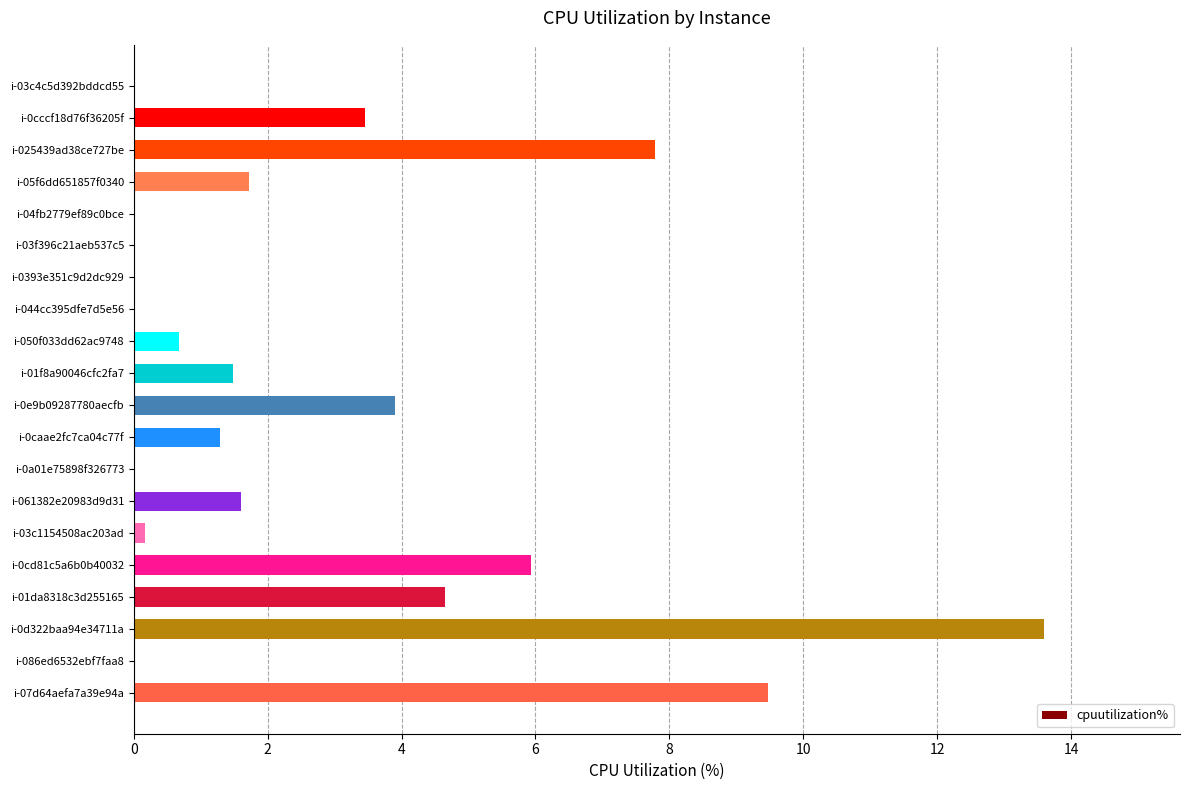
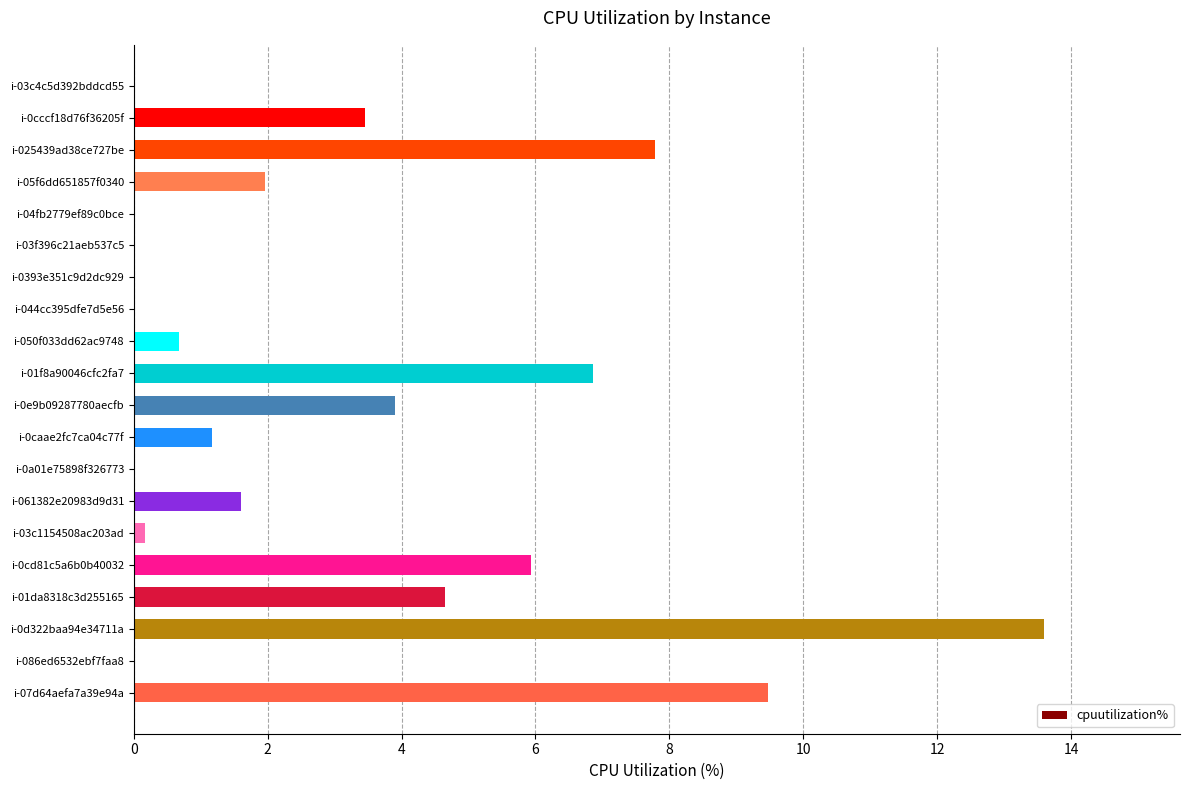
  {
    "i-03c4c5d392bddcd55": 0.0,
    "i-0cccf18d76f36205f": 3.4,
    "i-025439ad38ce727be": 7.8,
-   "i-05f6dd651857f0340": 1.7,
+   "i-05f6dd651857f0340": 2.0,
    "i-04fb2779ef89c0bce": 0.0,
    "i-03f396c21aeb537c5": 0.0,
    "i-0393e351c9d2dc929": 0.0,
    "i-044cc395dfe7d5e56": 0.0,
    "i-050f033dd62ac9748": 0.7,
-   "i-01f8a90046cfc2fa7": 1.5,
+   "i-01f8a90046cfc2fa7": 6.9,
    "i-0e9b09287780aecfb": 3.9,
-   "i-0caae2fc7ca04c77f": 1.3,
+   "i-0caae2fc7ca04c77f": 1.2,
    "i-0a01e75898f326773": 0.0,
    "i-061382e20983d9d31": 1.6,
    "i-03c1154508ac203ad": 0.2,
    "i-0cd81c5a6b0b40032": 5.9,
    "i-01da8318c3d255165": 4.7,
    "i-0d322baa94e34711a": 13.6,
    "i-086ed6532ebf7faa8": 0.0,
    "i-07d64aefa7a39e94a": 9.5
  }
